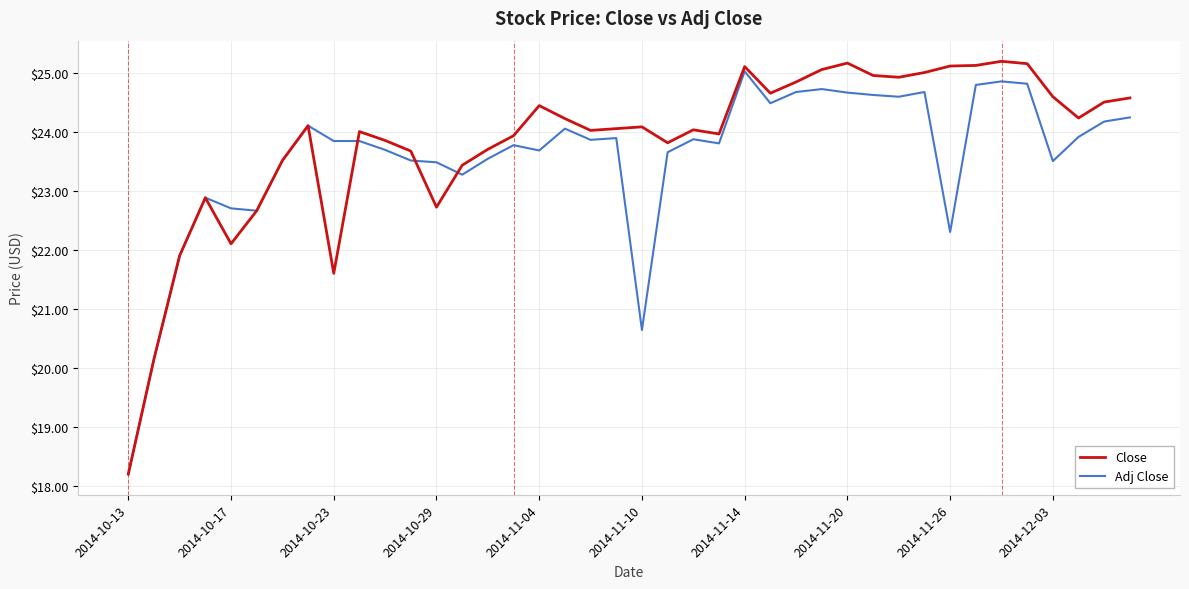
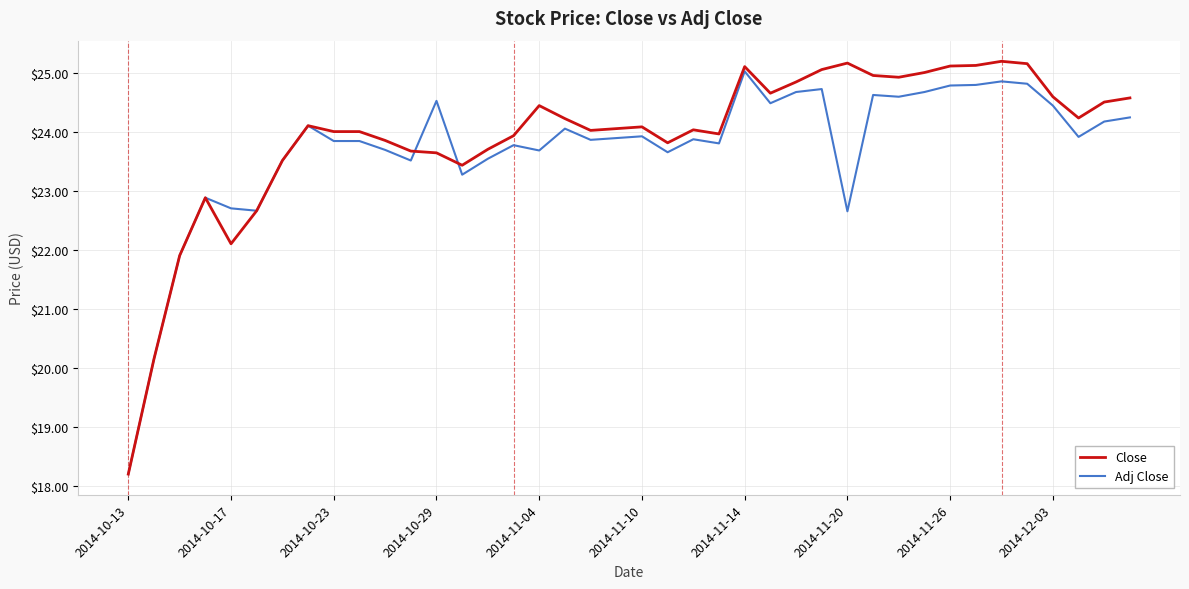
  {
    "Close": {
      "2014-10-17": "$22.1",
-     "2014-10-23": "$21.6",
-     "2014-10-29": "$22.7",
+     "2014-10-23": "$24.0",
+     "2014-10-29": "$23.6",
      "2014-11-04": "$24.4",
      "2014-11-10": "$24.1",
      "2014-11-14": "$25.1",
      "2014-11-20": "$25.2",
      "2014-11-26": "$25.1",
      "2014-12-03": "$24.6"
    },
    "Adj Close": {
      "2014-10-17": "$22.7",
      "2014-10-23": "$23.8",
-     "2014-10-29": "$23.5",
+     "2014-10-29": "$24.5",
      "2014-11-04": "$23.7",
-     "2014-11-10": "$20.6",
+     "2014-11-10": "$23.9",
      "2014-11-14": "$25.0",
-     "2014-11-20": "$24.7",
-     "2014-11-26": "$22.3",
-     "2014-12-03": "$23.5"
+     "2014-11-20": "$22.7",
+     "2014-11-26": "$24.8",
+     "2014-12-03": "$24.4"
    }
  }
